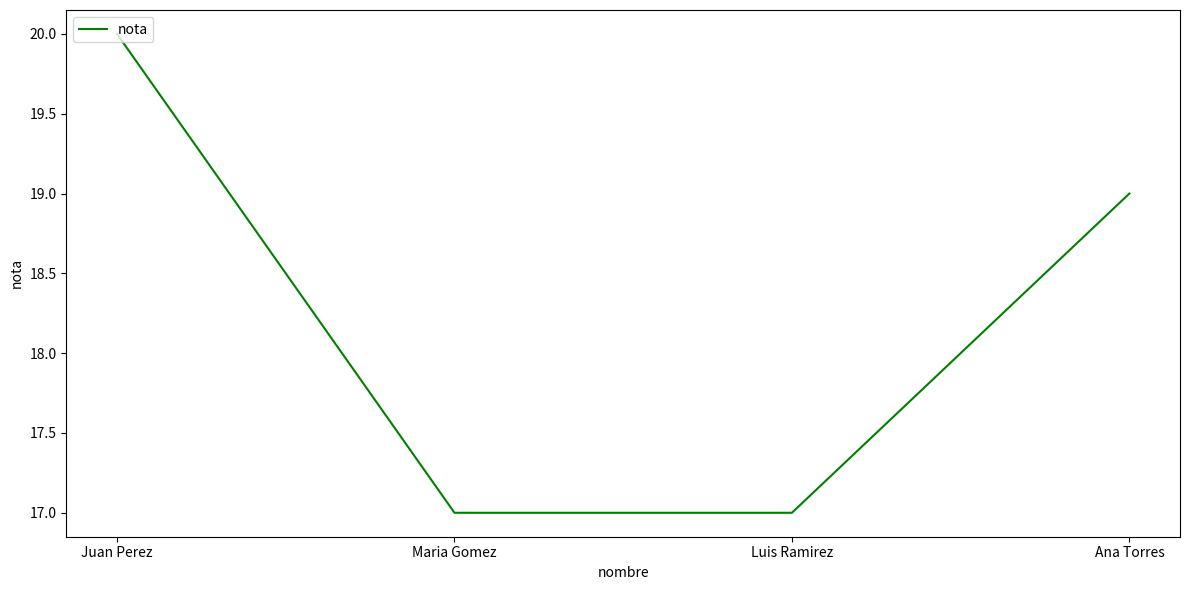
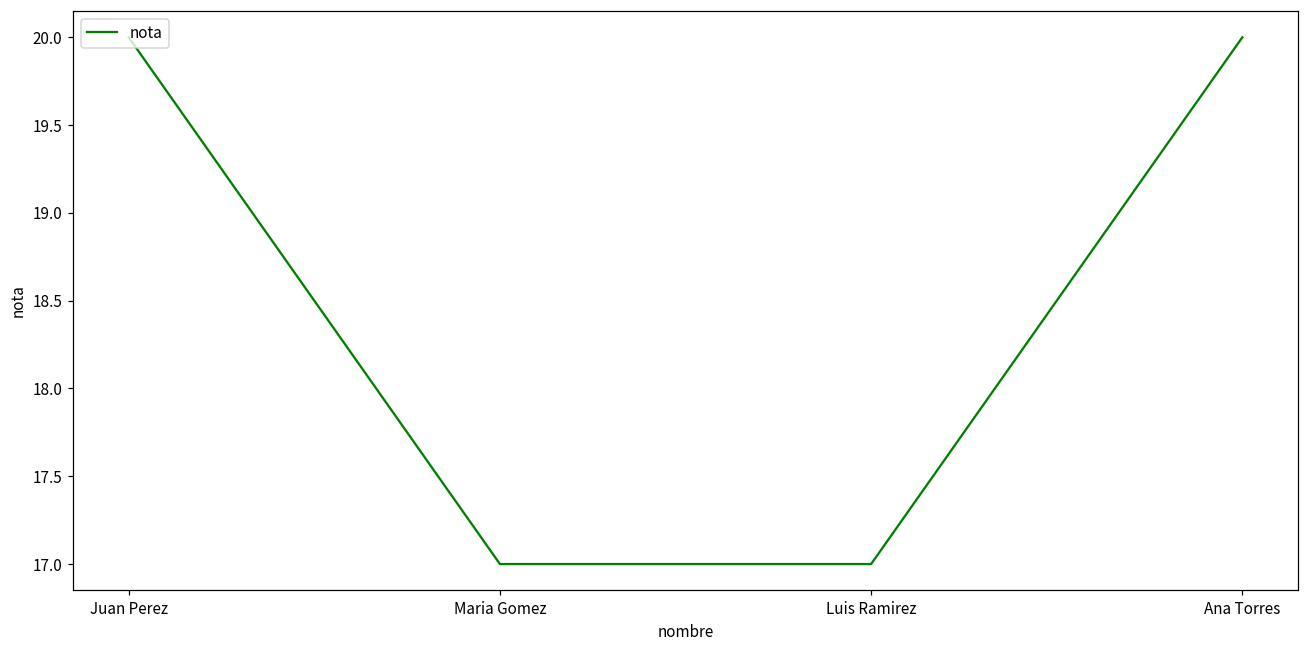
  {
    "Maria Gomez": 17,
    "Luis Ramirez": 17,
-   "Ana Torres": 19
+   "Ana Torres": 20
  }
